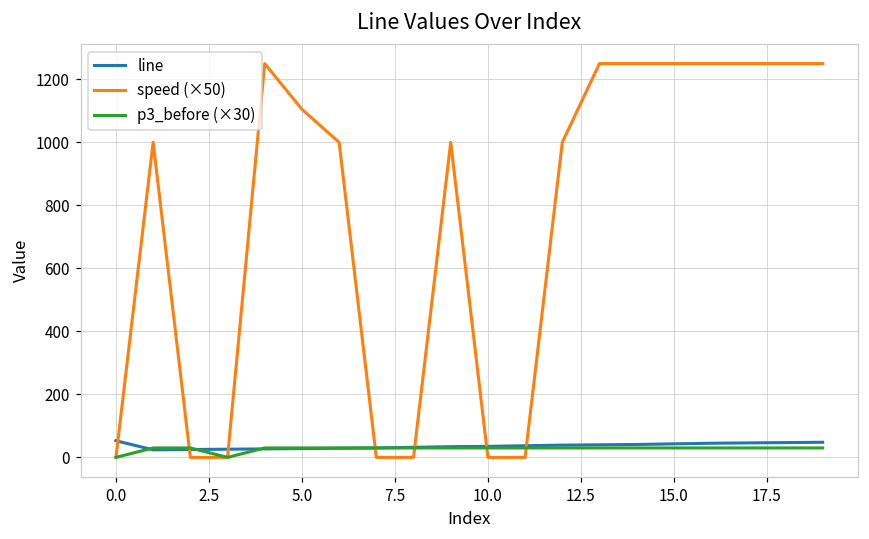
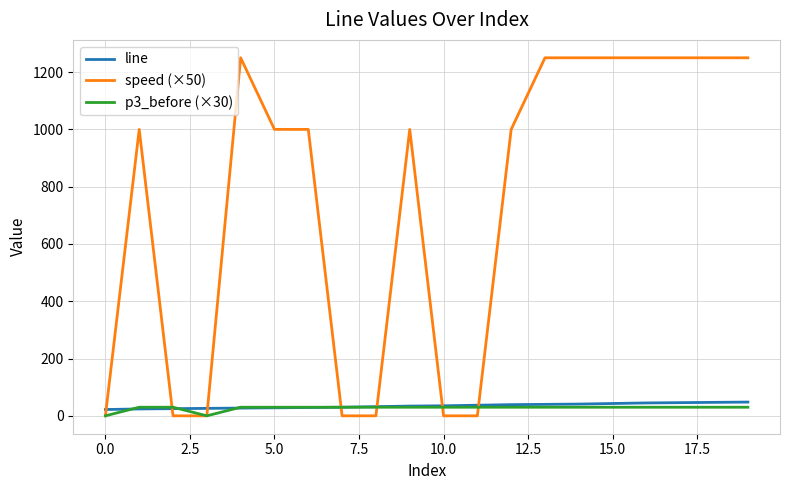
  {
    "line": {
-     "0.0": 50,
+     "0.0": 20,
      "15.0": 40
    },
    "speed (×50)": {
-     "5.0": 1110,
+     "5.0": 1000,
      "10.0": 0,
      "15.0": 1250
    },
    "p3_before (×30)": {
      "15.0": 30
    }
  }
